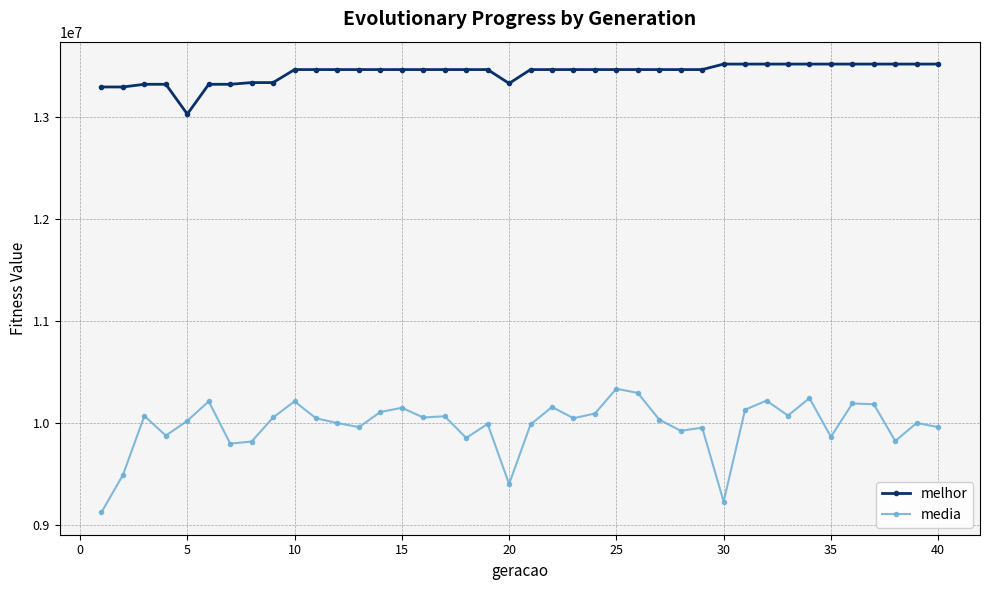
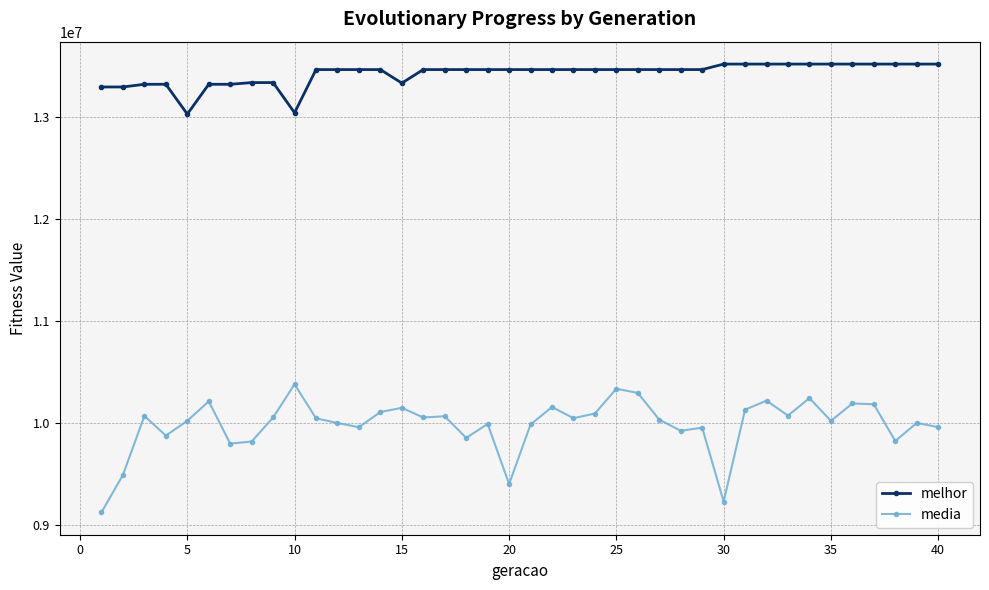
  {
    "melhor": {
      "5": 13030000,
-     "10": 13460000,
-     "15": 13460000,
-     "20": 13330000,
+     "10": 13040000,
+     "15": 13330000,
+     "20": 13460000,
      "25": 13460000,
      "30": 13520000,
      "35": 13520000,
      "40": 13520000
    },
    "media": {
      "5": 10020000,
-     "10": 10210000,
+     "10": 10380000,
      "15": 10150000,
      "20": 9400000,
      "25": 10340000,
      "30": 9230000,
-     "35": 9870000,
+     "35": 10020000,
      "40": 9960000
    }
  }
